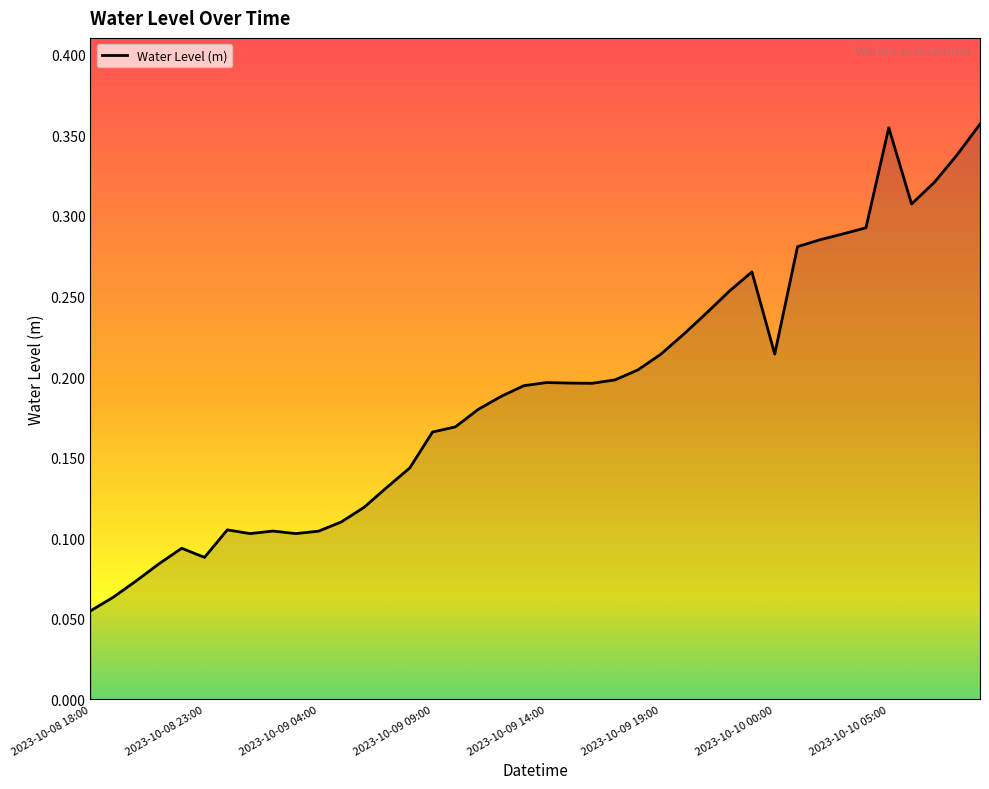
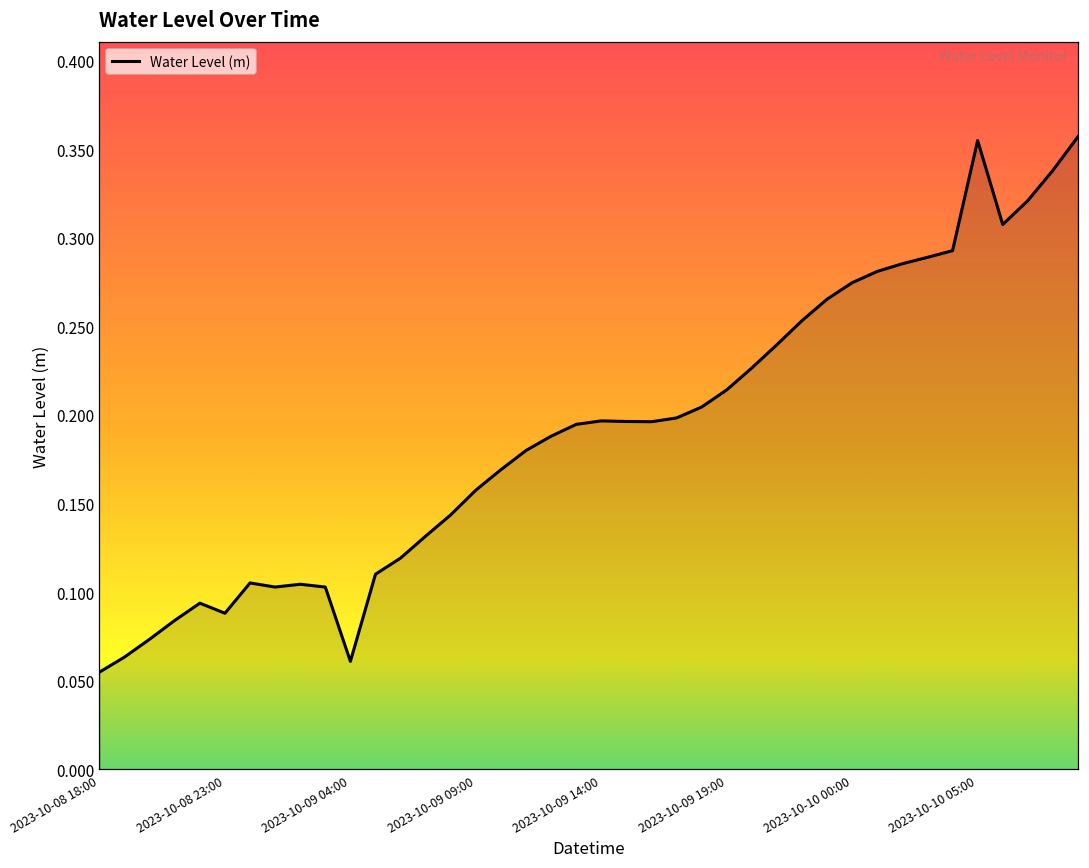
  {
    "2023-10-08 18:00": 0.055,
    "2023-10-08 23:00": 0.088,
-   "2023-10-09 04:00": 0.104,
-   "2023-10-09 09:00": 0.166,
+   "2023-10-09 04:00": 0.061,
+   "2023-10-09 09:00": 0.158,
    "2023-10-09 14:00": 0.197,
    "2023-10-09 19:00": 0.214,
-   "2023-10-10 00:00": 0.214,
+   "2023-10-10 00:00": 0.275,
    "2023-10-10 05:00": 0.355
  }
